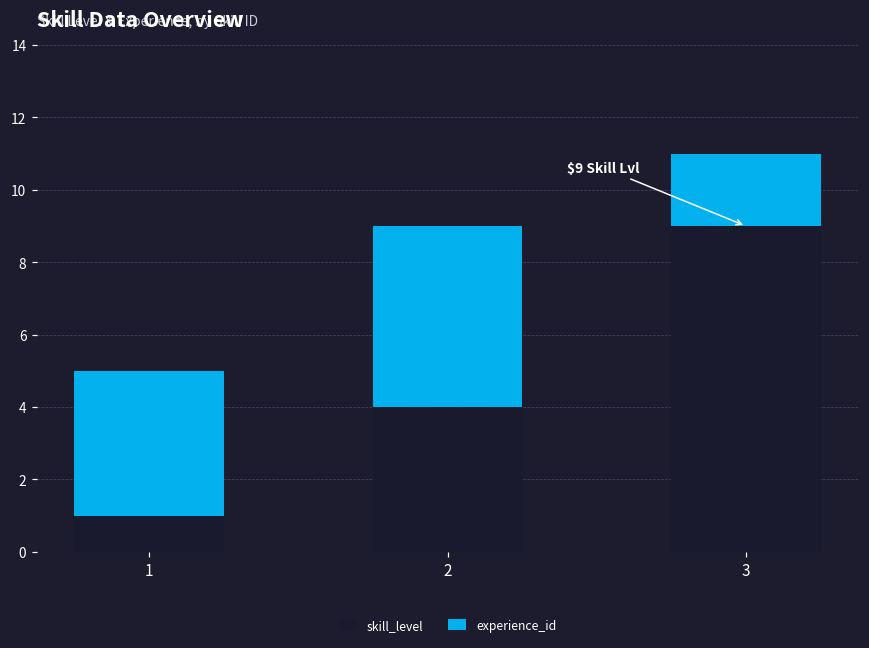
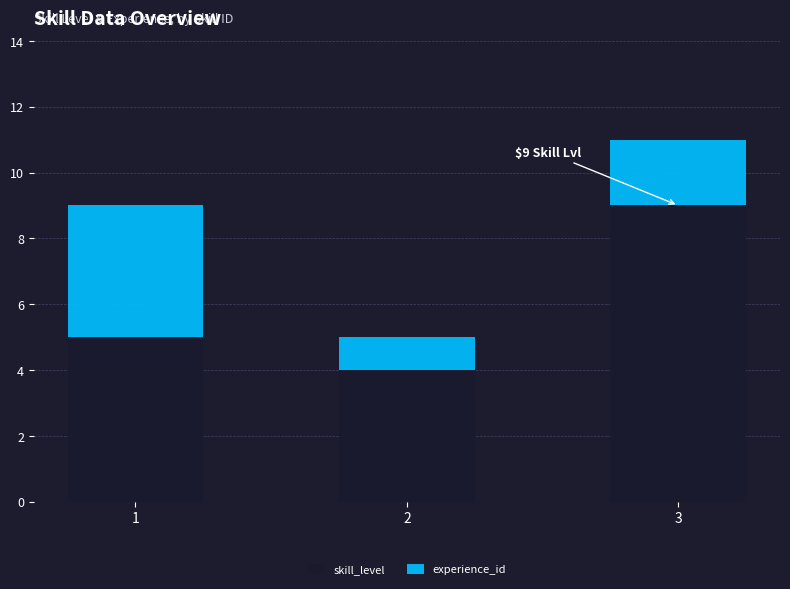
  {
    "skill_level": {
-     "1": 1,
+     "1": 5,
      "2": 4
    },
    "experience_id": {
-     "2": 5
+     "2": 1
    }
  }
